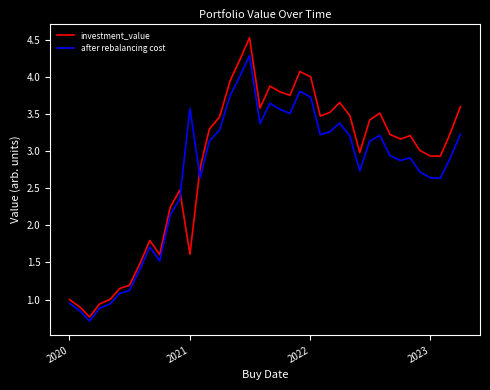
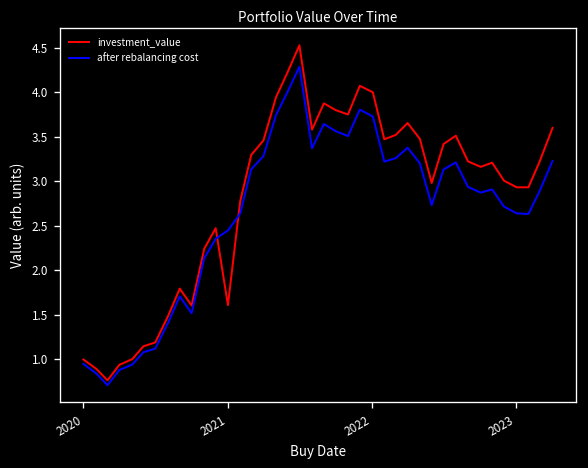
  {
    "investment_value": {
      "2020": 1.0,
      "2021": 1.6
    },
    "after rebalancing cost": {
      "2020": 1.0,
-     "2021": 3.6
+     "2021": 2.4
    }
  }
